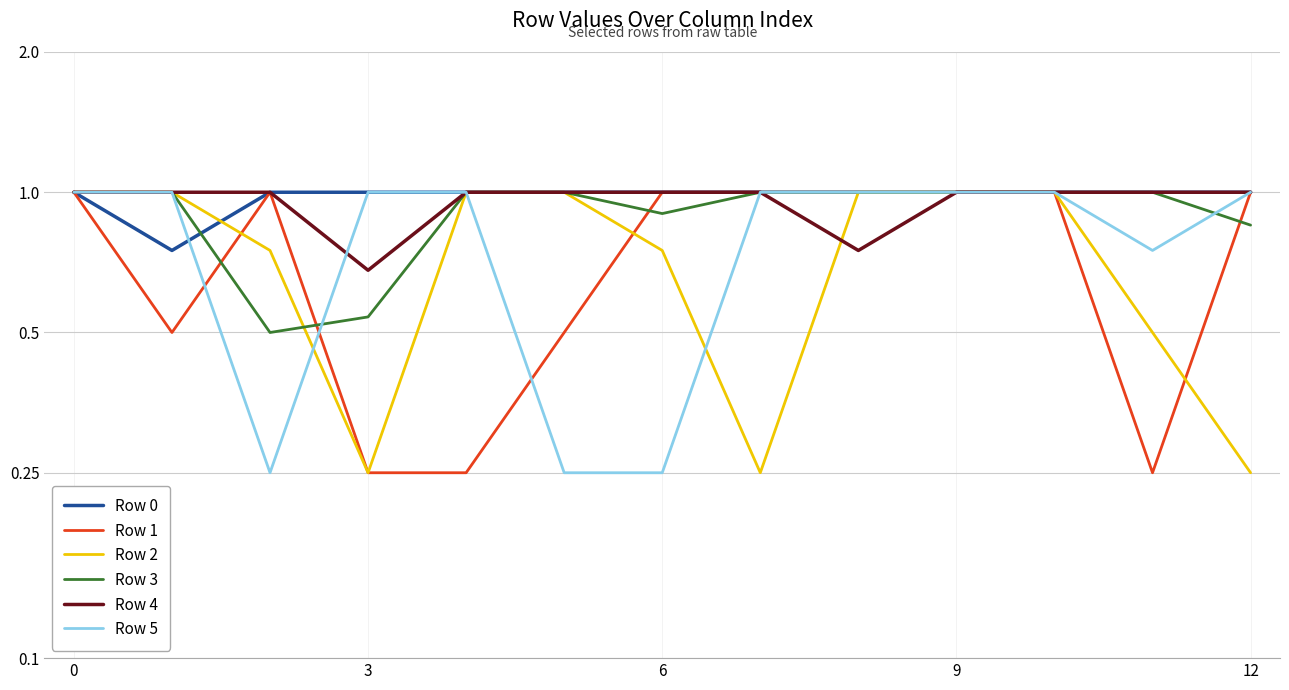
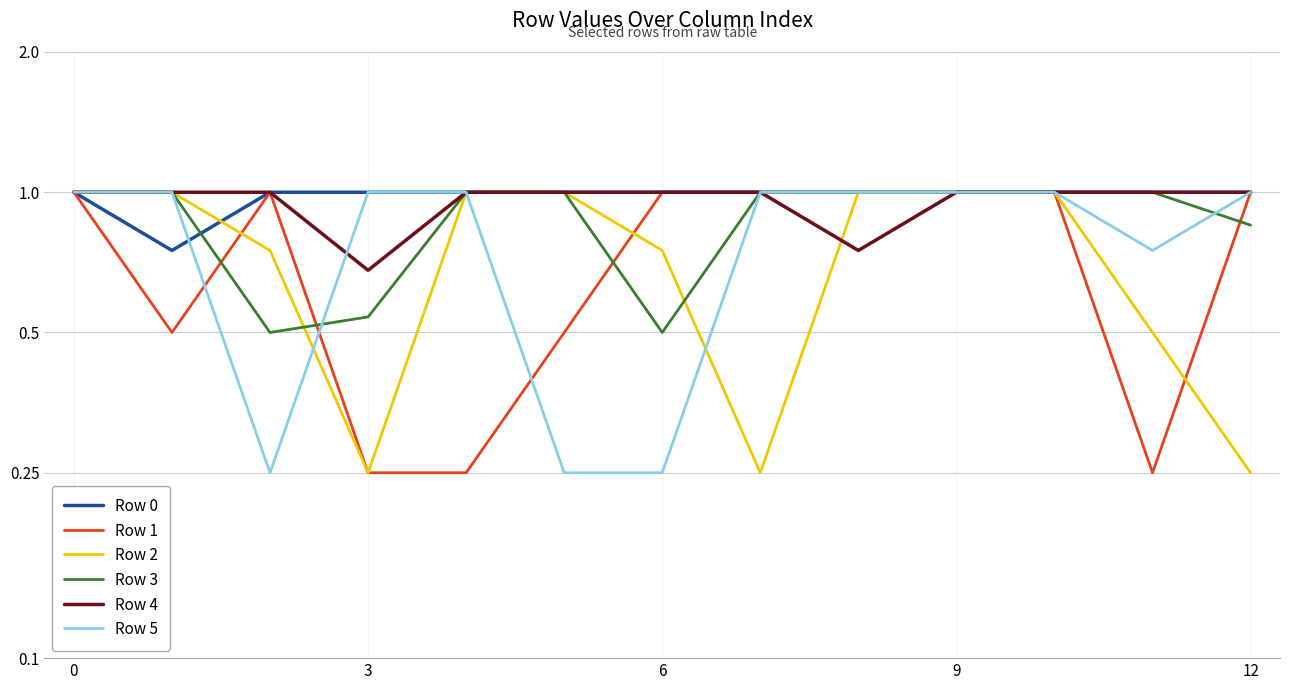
  {
    "Row 2": {
      "6": 0.75,
      "12": 0.25
    },
    "Row 3": {
      "3": 0.54,
-     "6": 0.9,
+     "6": 0.5,
      "12": 0.85
    },
    "Row 4": {
      "3": 0.68
    },
    "Row 5": {
      "6": 0.25
    }
  }
